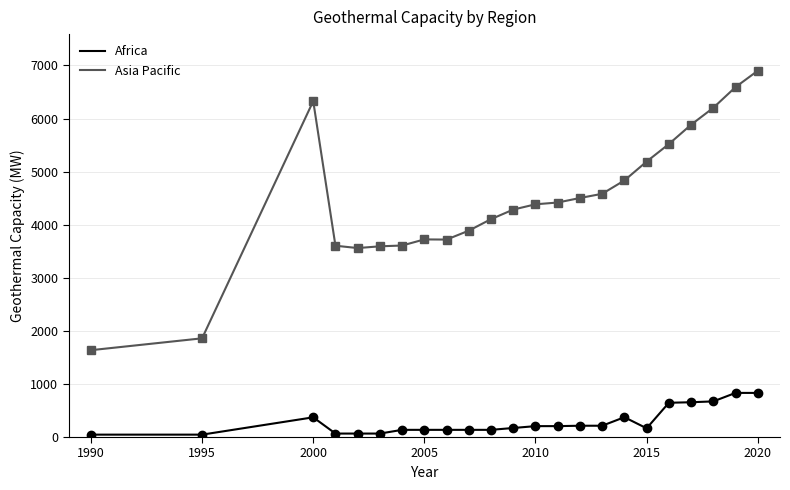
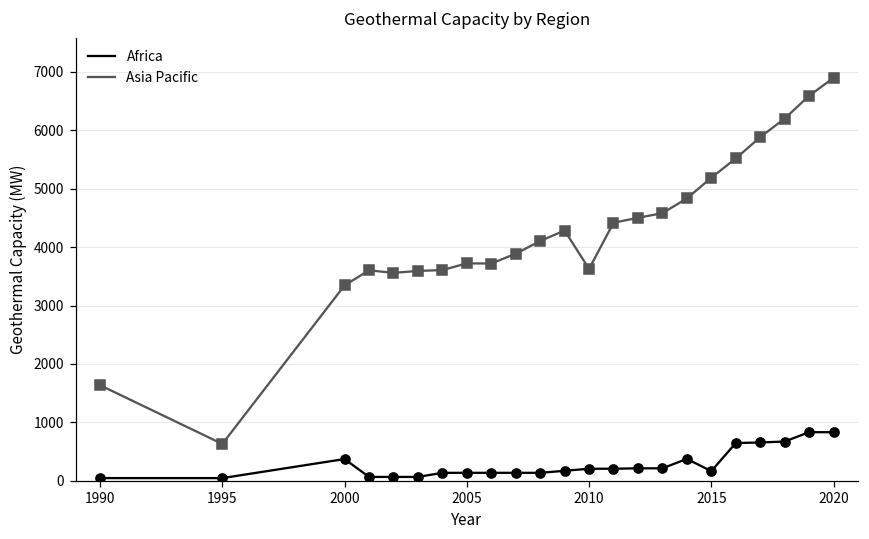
  {
    "Africa": {
      "1990": 0,
      "1995": 0,
      "2000": 400,
      "2005": 100,
      "2010": 200,
      "2015": 200,
      "2020": 800
    },
    "Asia Pacific": {
      "1990": 1600,
-     "1995": 1900,
-     "2000": 6300,
+     "1995": 600,
+     "2000": 3300,
      "2005": 3700,
-     "2010": 4400,
+     "2010": 3600,
      "2015": 5200,
      "2020": 6900
    }
  }
